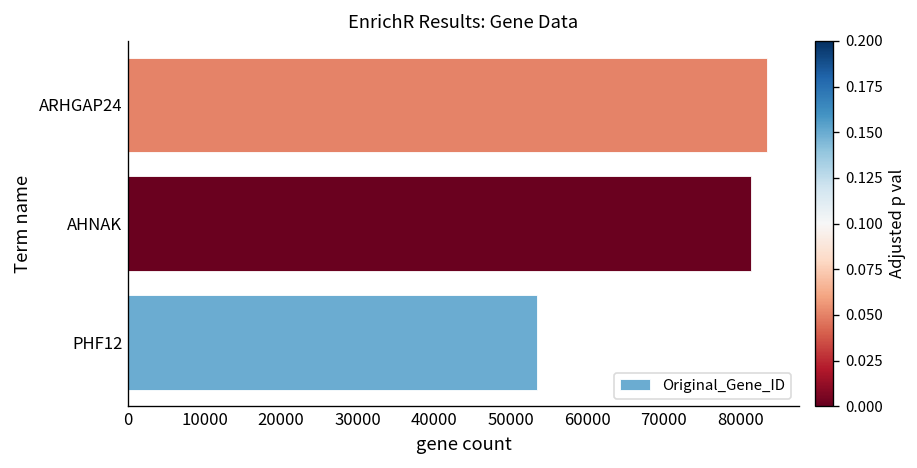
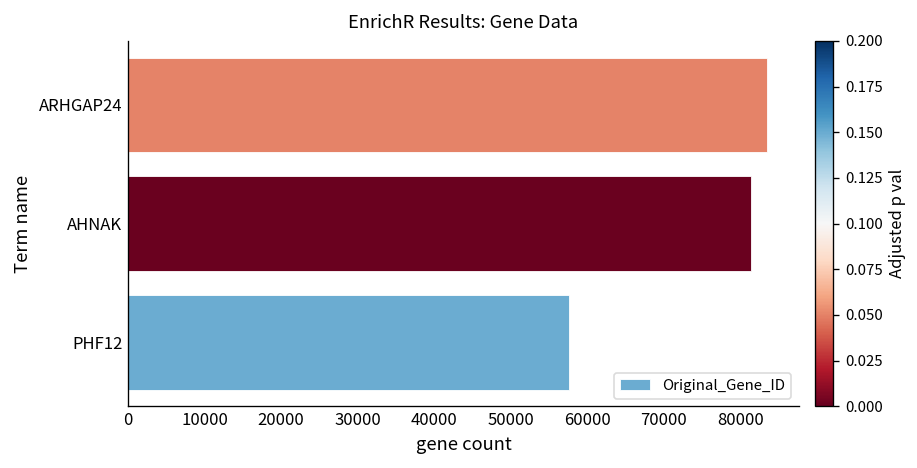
  {
    "ARHGAP24": 83000,
    "AHNAK": 81000,
-   "PHF12": 54000
+   "PHF12": 58000
  }
